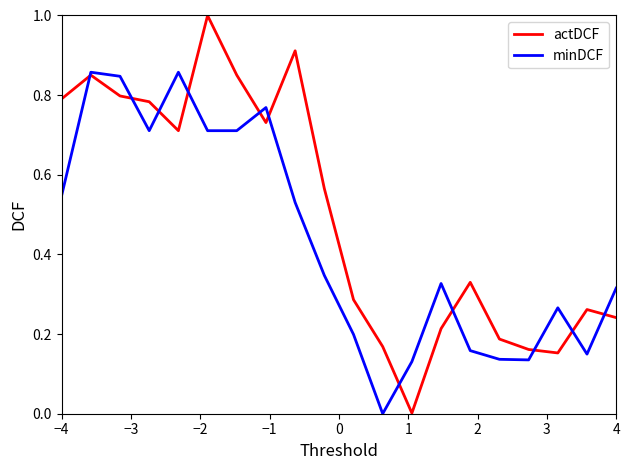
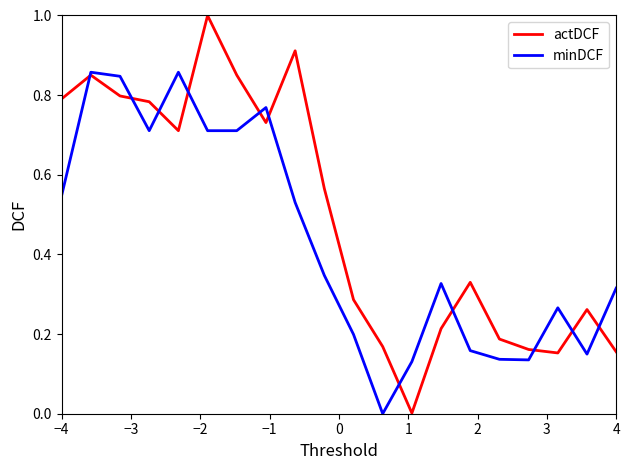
  {
    "actDCF": {
      "−4": 0.79,
-     "4": 0.24
+     "4": 0.16
    },
    "minDCF": {
      "−4": 0.55,
      "4": 0.32
    }
  }
